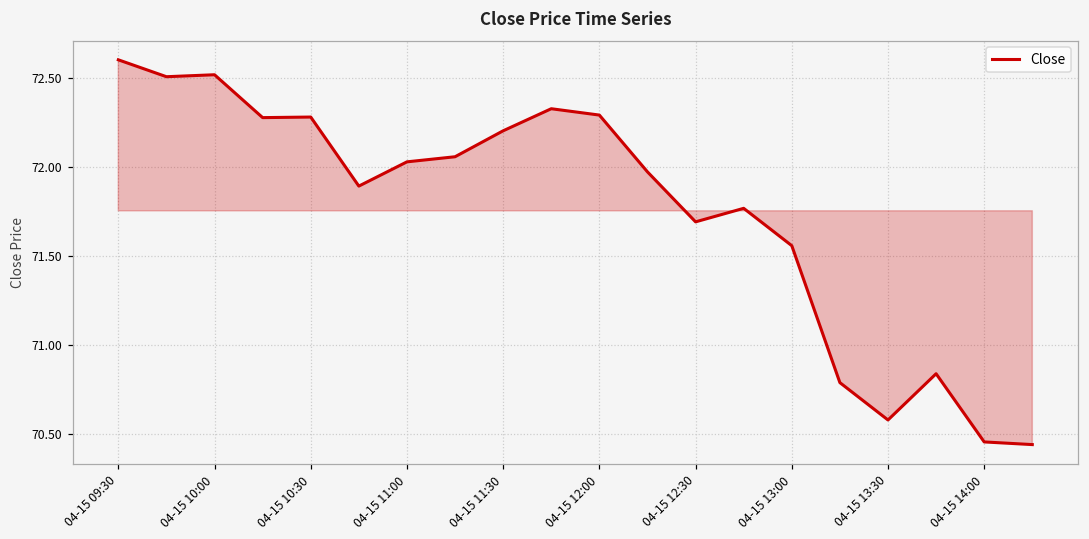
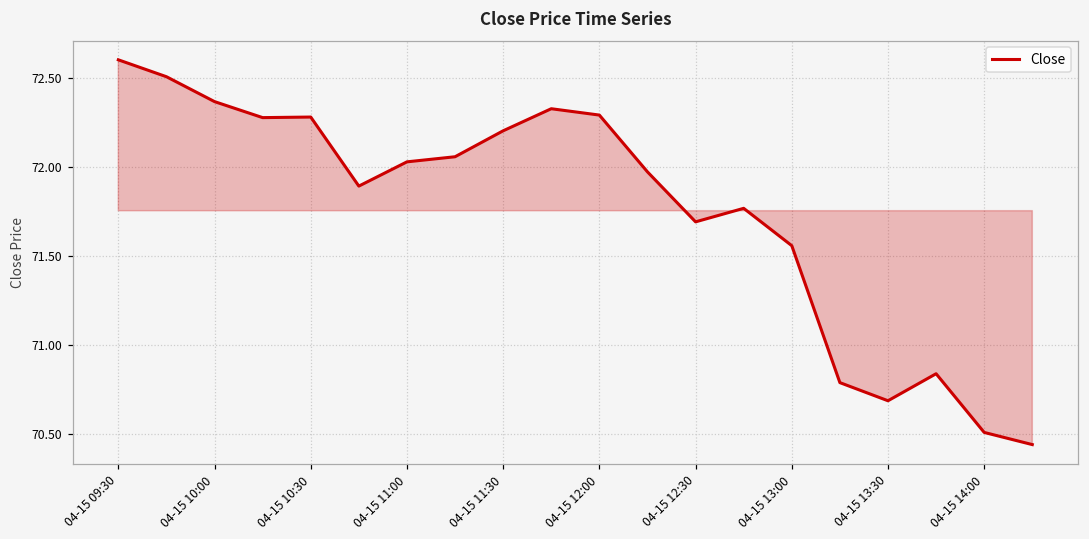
  {
    "04-15 09:30": 72.61,
-   "04-15 10:00": 72.52,
+   "04-15 10:00": 72.37,
    "04-15 10:30": 72.28,
    "04-15 11:00": 72.03,
    "04-15 11:30": 72.21,
    "04-15 12:00": 72.29,
    "04-15 12:30": 71.69,
    "04-15 13:00": 71.56,
-   "04-15 13:30": 70.58,
-   "04-15 14:00": 70.46
+   "04-15 13:30": 70.69,
+   "04-15 14:00": 70.51
  }
